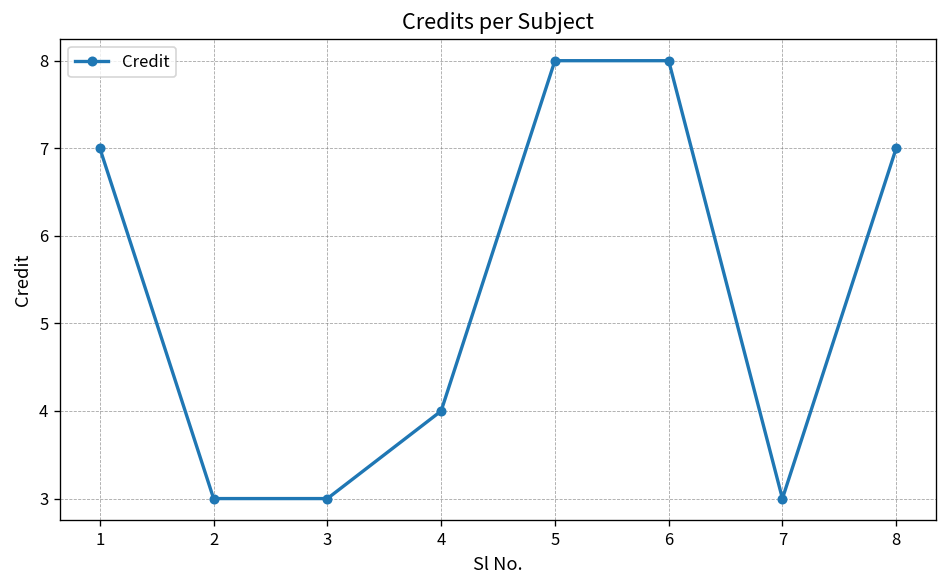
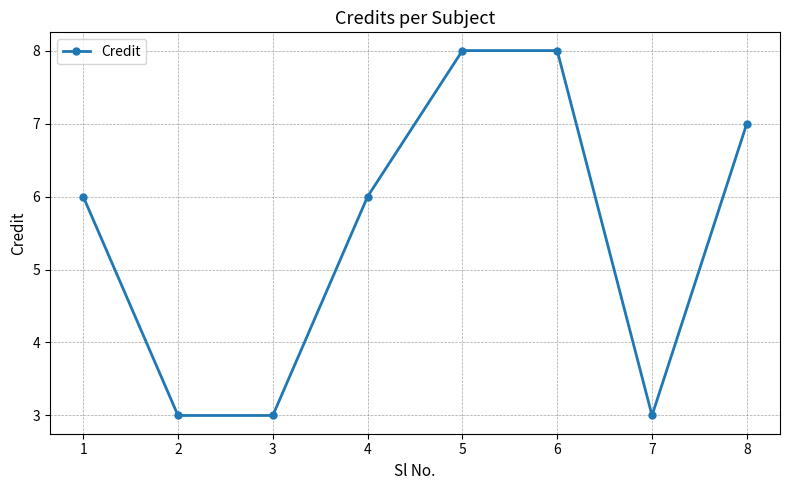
  {
-   "1": 7,
+   "1": 6,
    "2": 3,
    "3": 3,
-   "4": 4,
+   "4": 6,
    "5": 8,
    "6": 8,
    "7": 3,
    "8": 7
  }
